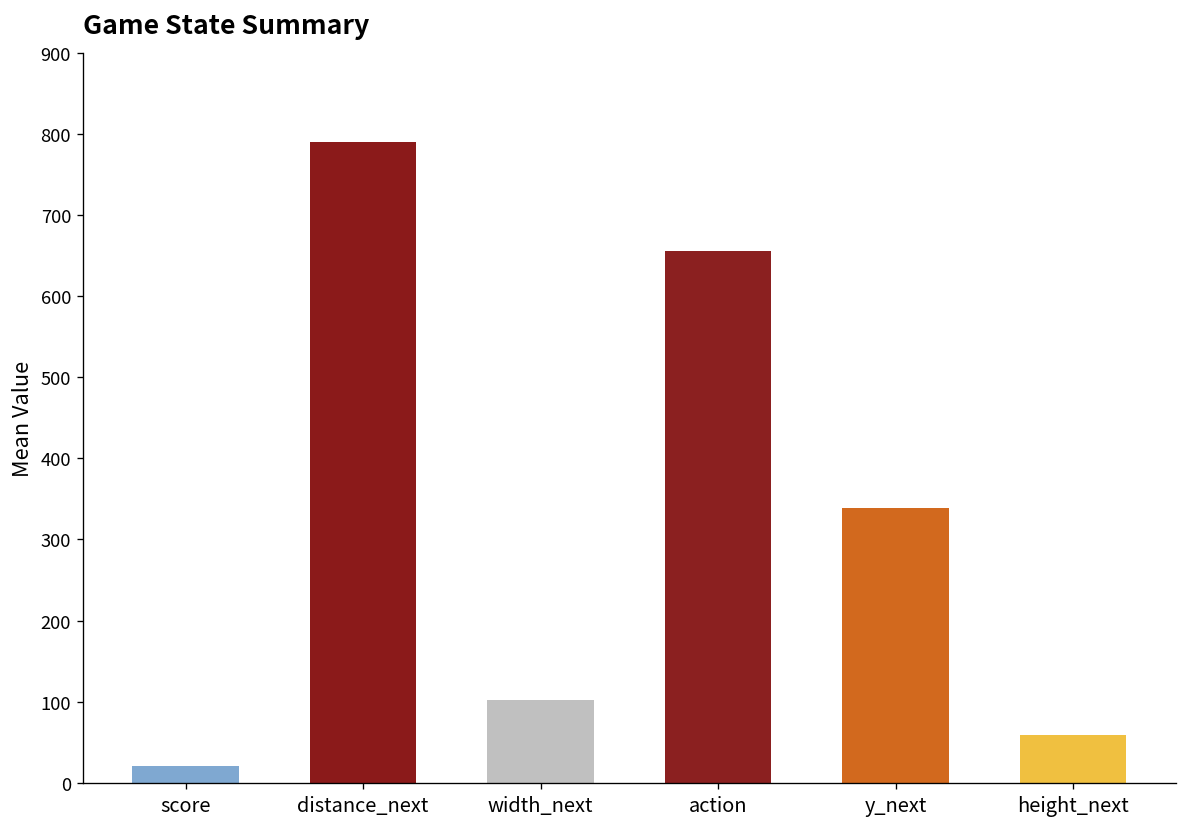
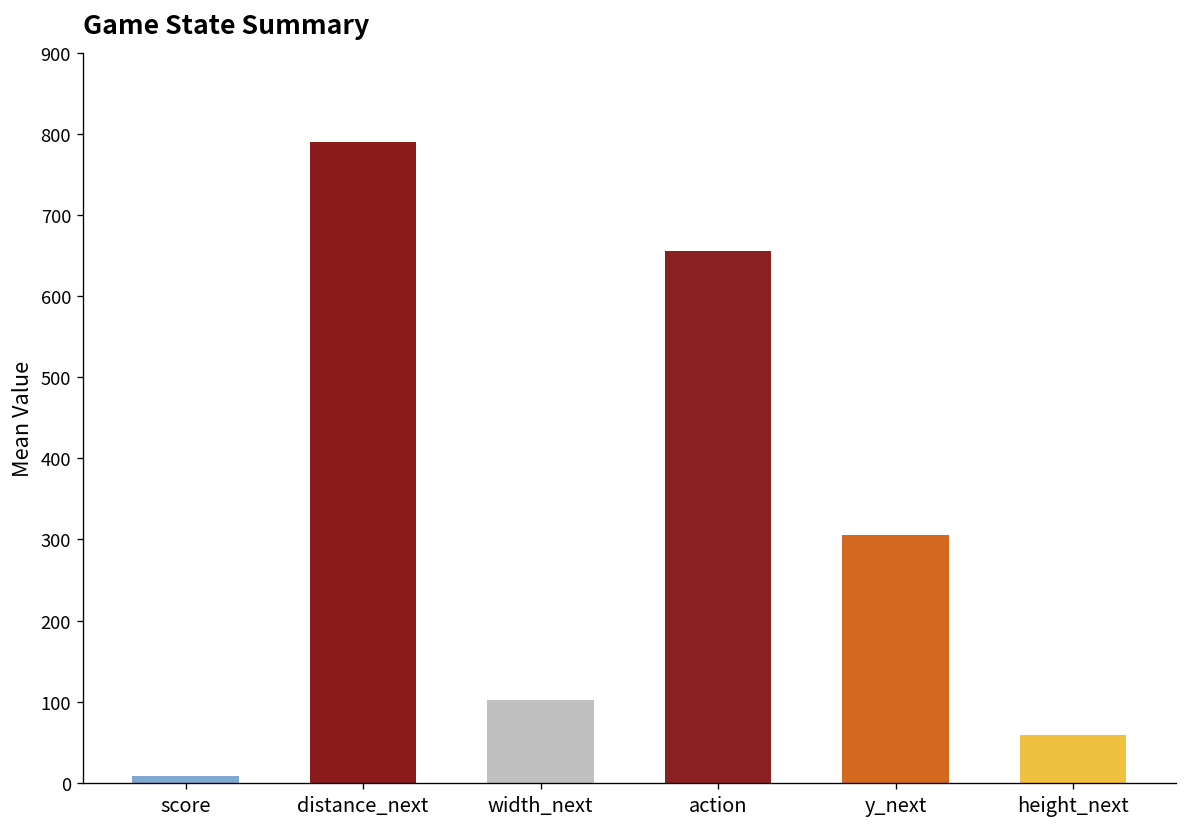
  {
-   "score": 20,
+   "score": 10,
    "distance_next": 790,
    "width_next": 100,
    "action": 660,
-   "y_next": 340,
+   "y_next": 310,
    "height_next": 60
  }
